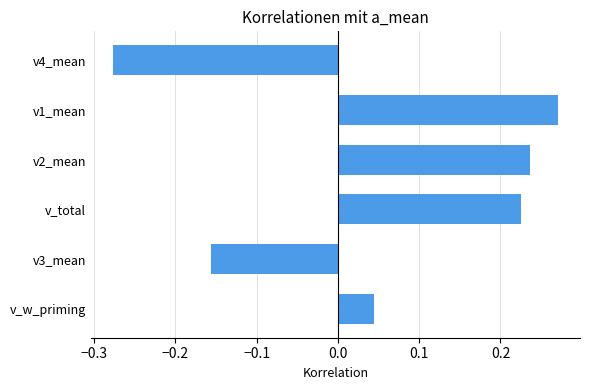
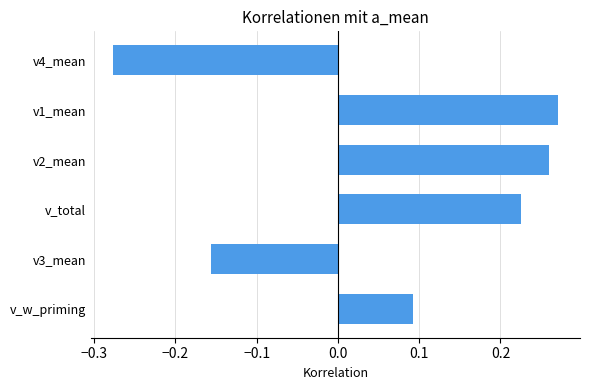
  {
    "v4_mean": -0.28,
    "v1_mean": 0.27,
-   "v2_mean": 0.24,
+   "v2_mean": 0.26,
    "v_total": 0.23,
    "v3_mean": -0.16,
-   "v_w_priming": 0.04
+   "v_w_priming": 0.09
  }
